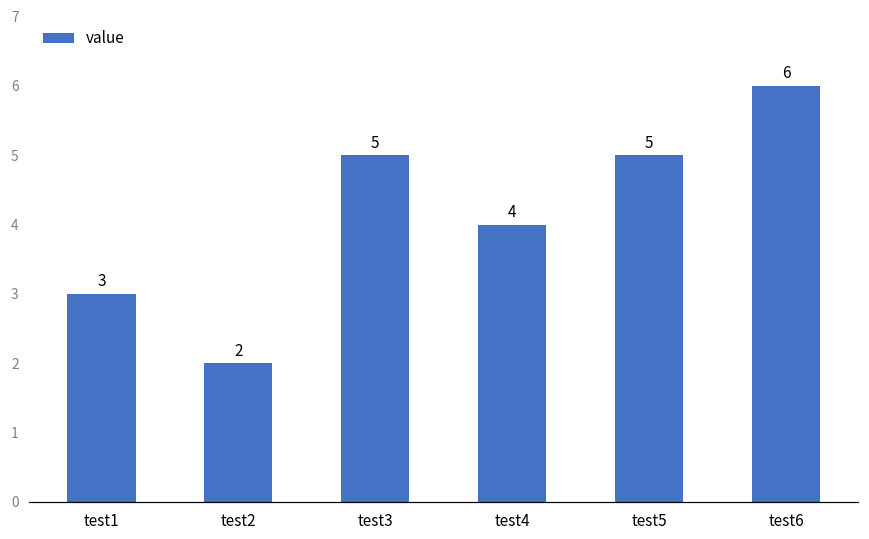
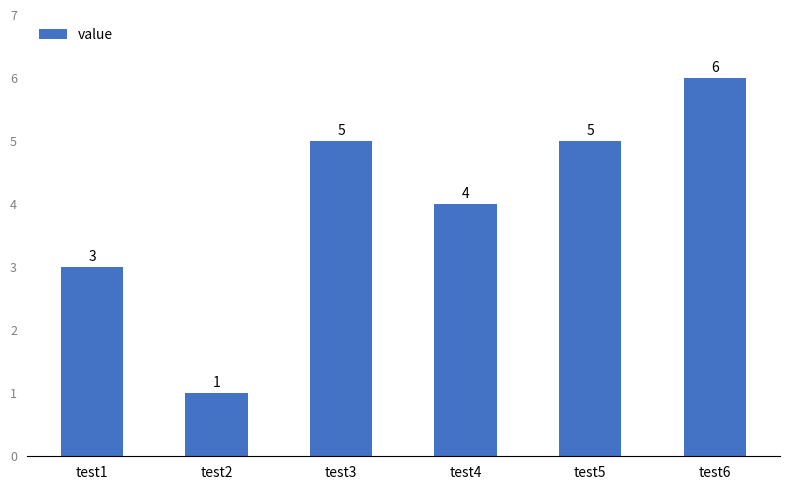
  {
    "test1": 3,
-   "test2": 2,
+   "test2": 1,
    "test3": 5,
    "test4": 4,
    "test5": 5,
    "test6": 6
  }
